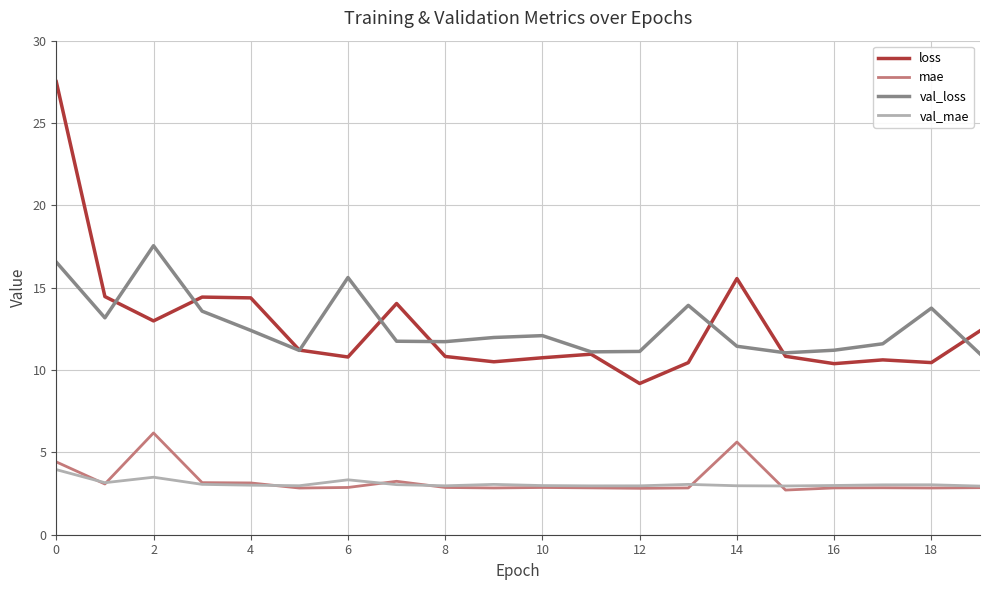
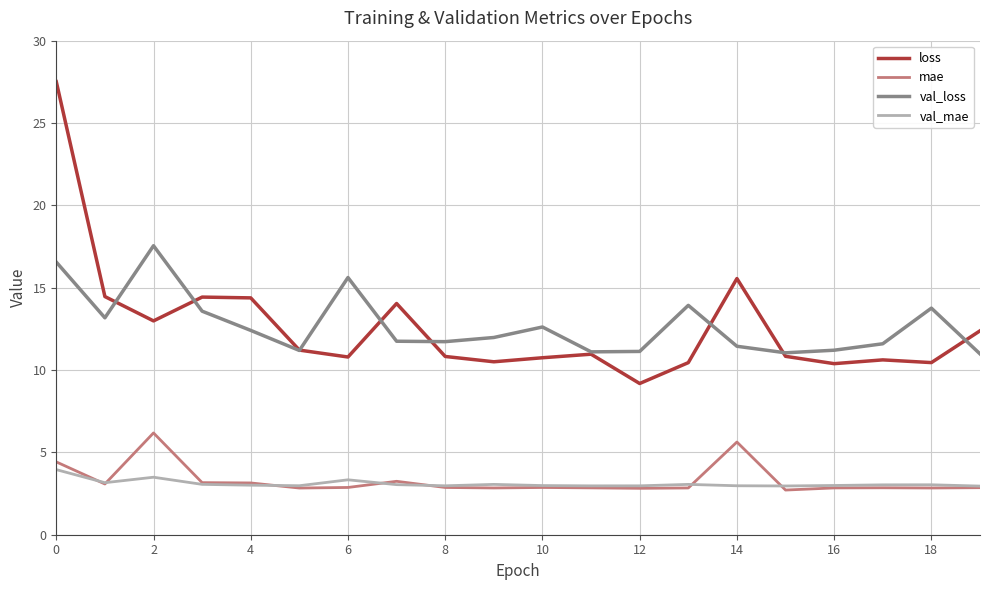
  {
    "loss": {
      "0": 27.5,
      "2": 13.0,
      "4": 14.4,
      "6": 10.8,
      "8": 10.8,
      "10": 10.7,
      "12": 9.2,
      "14": 15.6,
      "16": 10.4,
      "18": 10.5
    },
    "mae": {
      "0": 4.4,
      "2": 6.2,
      "6": 2.9,
      "14": 5.6,
      "18": 2.8
    },
    "val_loss": {
      "0": 16.6,
      "2": 17.5,
      "4": 12.4,
      "6": 15.6,
      "8": 11.7,
-     "10": 12.1,
+     "10": 12.6,
      "12": 11.1,
      "14": 11.4,
      "16": 11.2,
      "18": 13.8
    },
    "val_mae": {
      "0": 4.0,
      "2": 3.5,
      "6": 3.3,
      "14": 3.0,
      "18": 3.0
    }
  }
